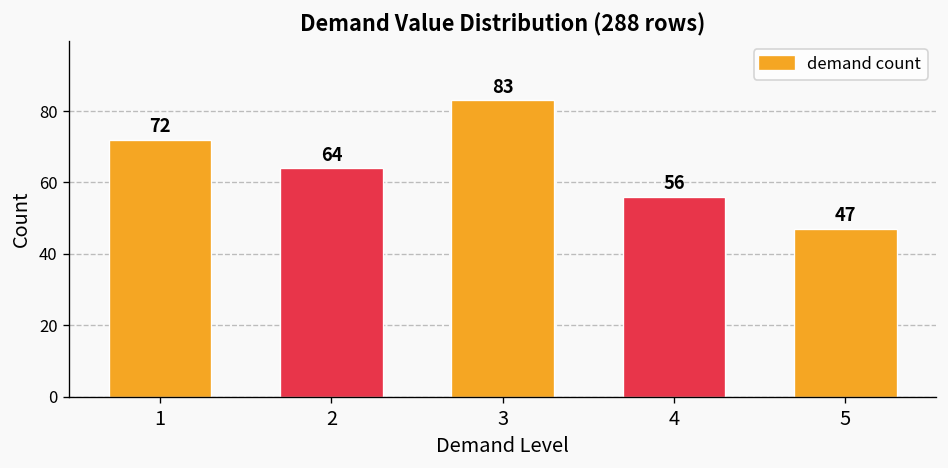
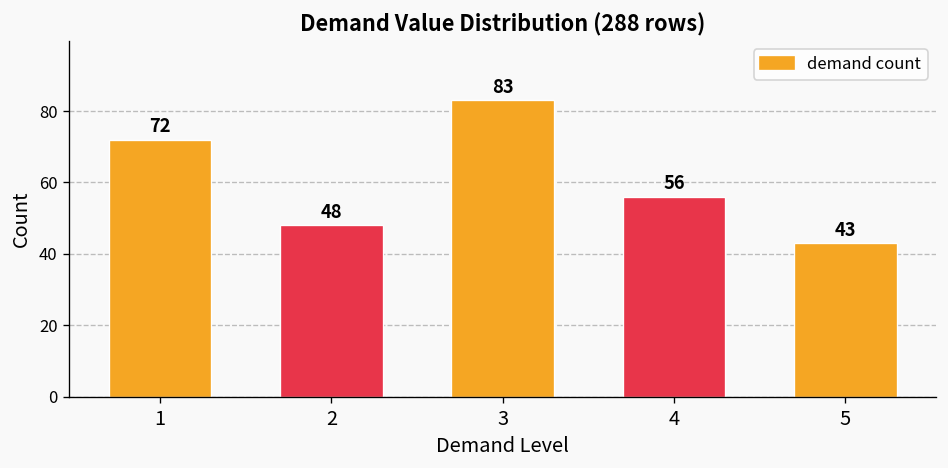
  {
    "1": 72,
-   "2": 64,
+   "2": 48,
    "3": 83,
    "4": 56,
-   "5": 47
+   "5": 43
  }
